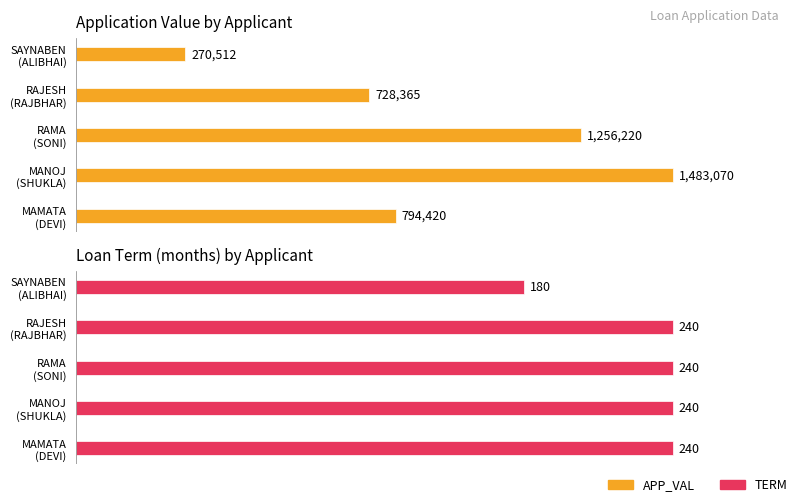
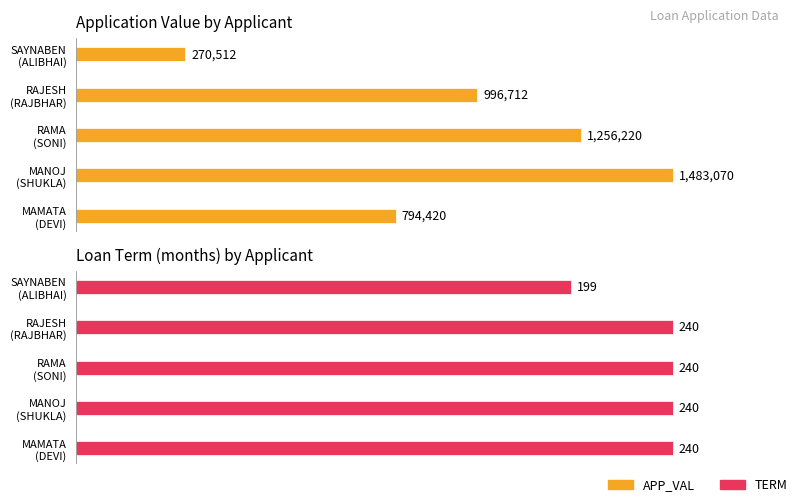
  {
    "Application Value by Applicant": {
      "SAYNABEN (ALIBHAI)": "270,512",
-     "RAJESH (RAJBHAR)": "728,365",
+     "RAJESH (RAJBHAR)": "996,712",
      "RAMA (SONI)": "1,256,220",
      "MANOJ (SHUKLA)": "1,483,070",
      "MAMATA (DEVI)": "794,420"
    },
    "Loan Term (months) by Applicant": {
-     "SAYNABEN (ALIBHAI)": "180",
+     "SAYNABEN (ALIBHAI)": "199",
      "RAJESH (RAJBHAR)": "240",
      "RAMA (SONI)": "240",
      "MANOJ (SHUKLA)": "240",
      "MAMATA (DEVI)": "240"
    }
  }
